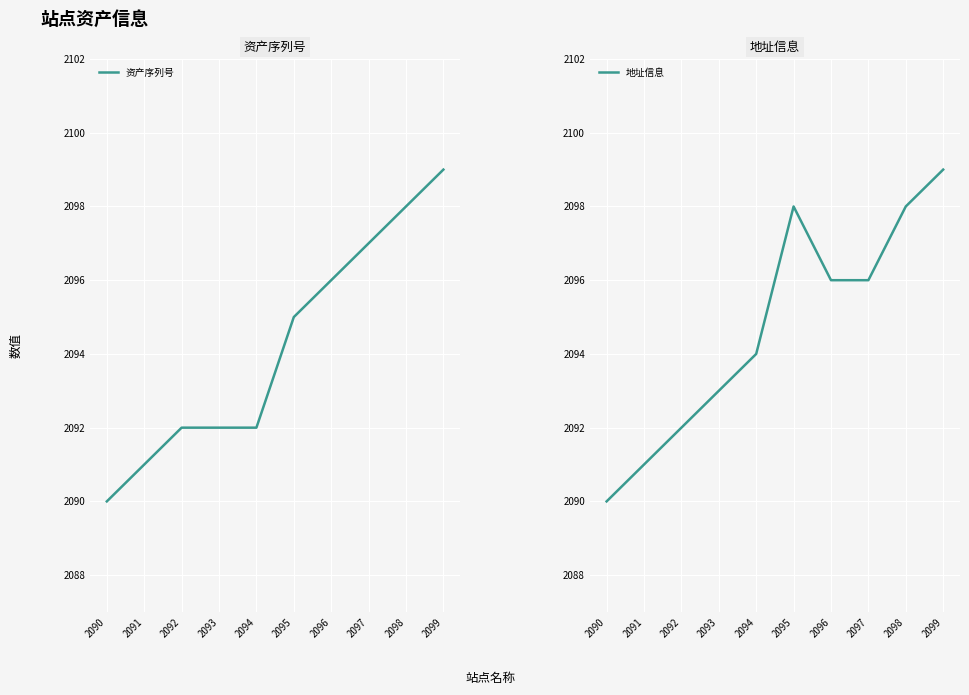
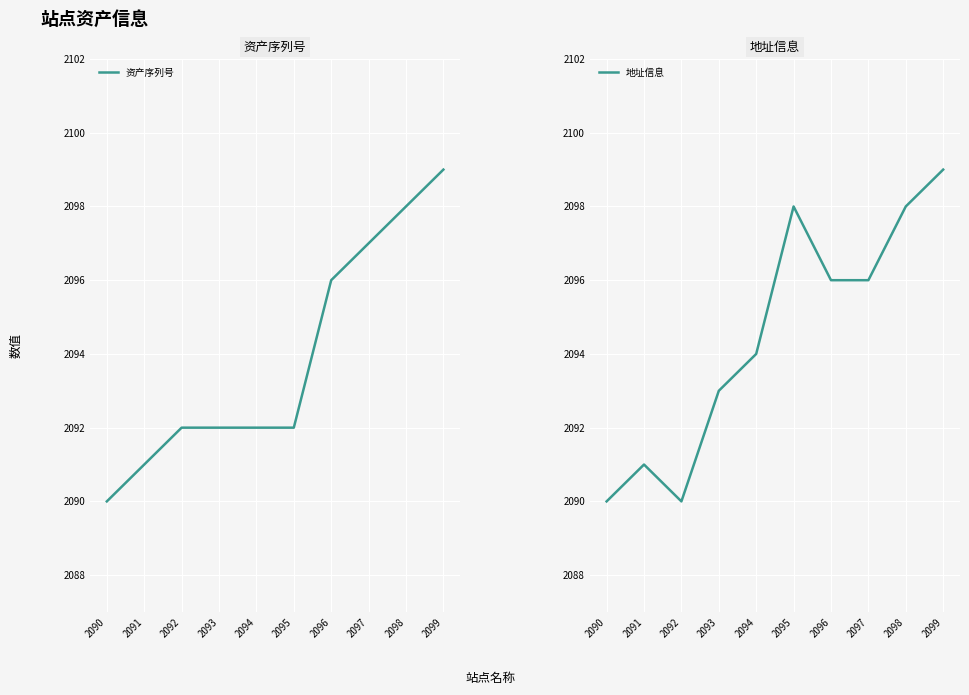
  {
    "资产序列号": {
      "2090": 2090,
      "2091": 2091,
      "2092": 2092,
      "2093": 2092,
      "2094": 2092,
-     "2095": 2095,
+     "2095": 2092,
      "2096": 2096,
      "2097": 2097,
      "2098": 2098,
      "2099": 2099
    },
    "地址信息": {
      "2090": 2090,
      "2091": 2091,
-     "2092": 2092,
+     "2092": 2090,
      "2093": 2093,
      "2094": 2094,
      "2095": 2098,
      "2096": 2096,
      "2097": 2096,
      "2098": 2098,
      "2099": 2099
    }
  }
